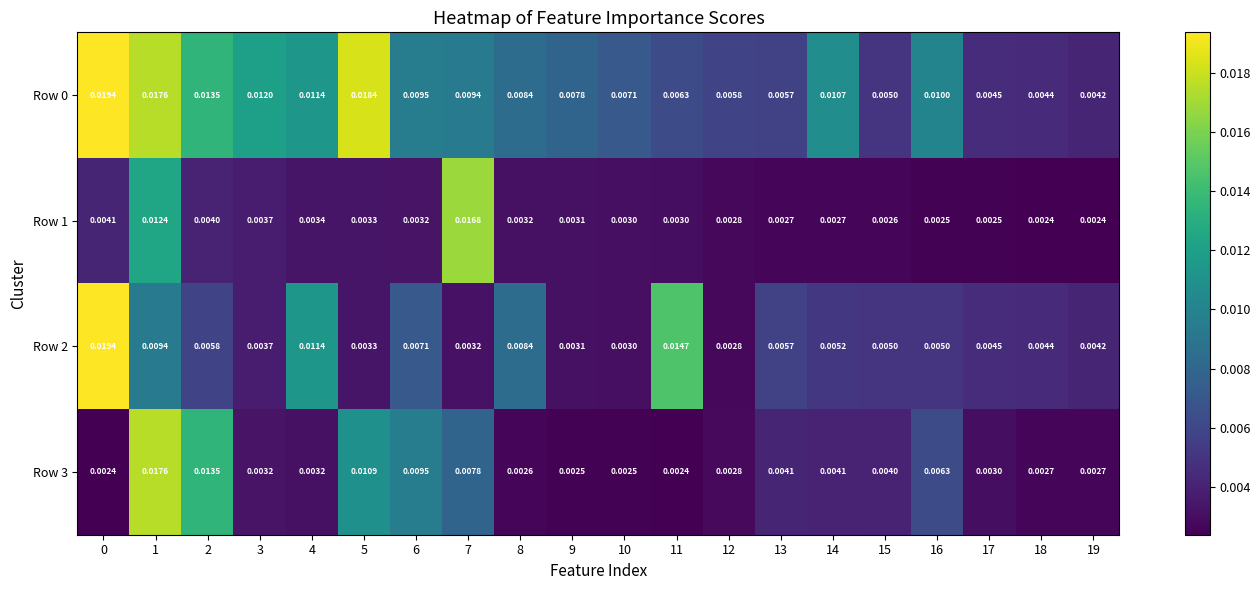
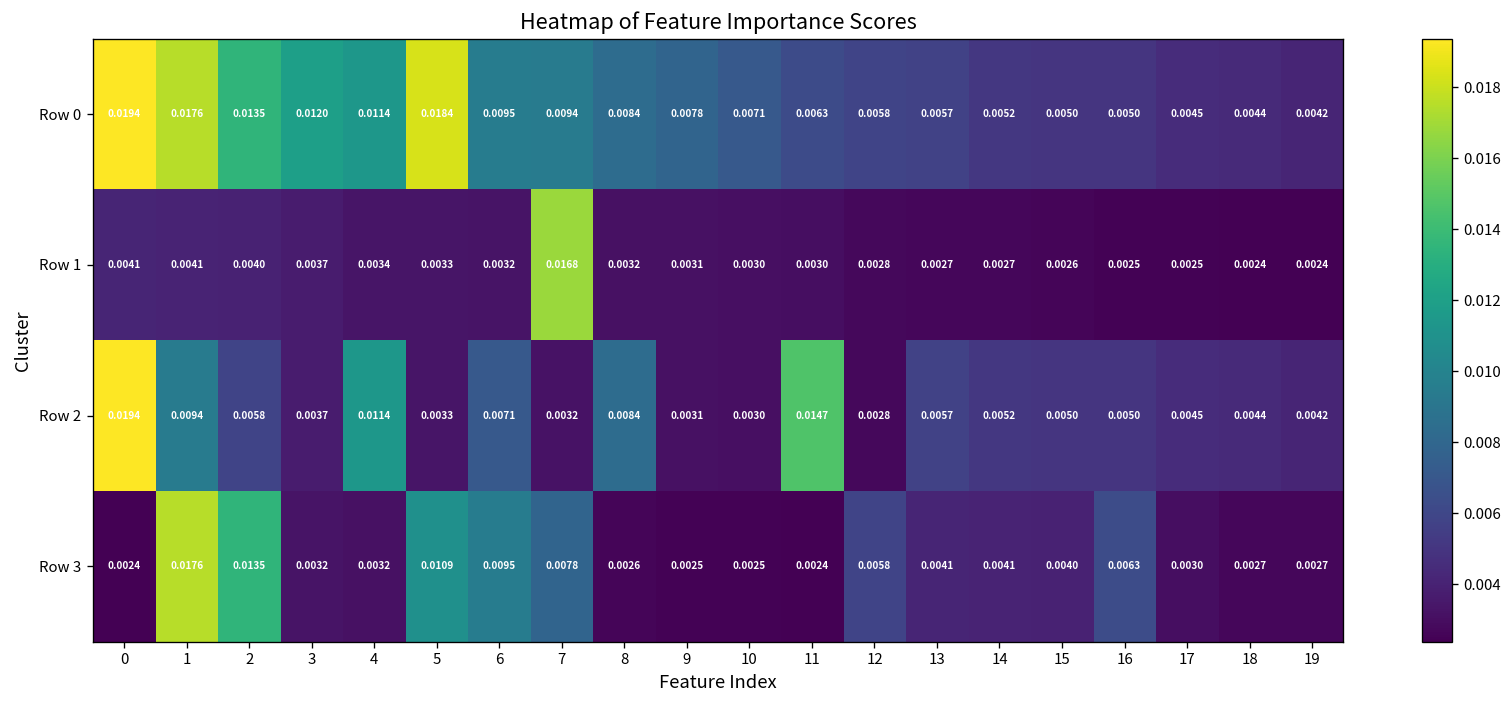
  {
    "Row 0": {
      "0": 0.0194,
      "1": 0.0176,
      "2": 0.0135,
      "3": 0.0120,
      "4": 0.0114,
      "5": 0.0184,
      "6": 0.0095,
      "7": 0.0094,
      "8": 0.0084,
      "9": 0.0078,
      "10": 0.0071,
      "11": 0.0063,
      "12": 0.0058,
      "13": 0.0057,
-     "14": 0.0107,
+     "14": 0.0052,
      "15": 0.0050,
-     "16": 0.0100,
+     "16": 0.0050,
      "17": 0.0045,
      "18": 0.0044,
      "19": 0.0042
    },
    "Row 1": {
      "0": 0.0041,
-     "1": 0.0124,
+     "1": 0.0041,
      "2": 0.0040,
      "3": 0.0037,
      "4": 0.0034,
      "5": 0.0033,
      "6": 0.0032,
      "7": 0.0168,
      "8": 0.0032,
      "9": 0.0031,
      "10": 0.0030,
      "11": 0.0030,
      "12": 0.0028,
      "13": 0.0027,
      "14": 0.0027,
      "15": 0.0026,
      "16": 0.0025,
      "17": 0.0025,
      "18": 0.0024,
      "19": 0.0024
    },
    "Row 2": {
      "0": 0.0194,
      "1": 0.0094,
      "2": 0.0058,
      "3": 0.0037,
      "4": 0.0114,
      "5": 0.0033,
      "6": 0.0071,
      "7": 0.0032,
      "8": 0.0084,
      "9": 0.0031,
      "10": 0.0030,
      "11": 0.0147,
      "12": 0.0028,
      "13": 0.0057,
      "14": 0.0052,
      "15": 0.0050,
      "16": 0.0050,
      "17": 0.0045,
      "18": 0.0044,
      "19": 0.0042
    },
    "Row 3": {
      "0": 0.0024,
      "1": 0.0176,
      "2": 0.0135,
      "3": 0.0032,
      "4": 0.0032,
      "5": 0.0109,
      "6": 0.0095,
      "7": 0.0078,
      "8": 0.0026,
      "9": 0.0025,
      "10": 0.0025,
      "11": 0.0024,
-     "12": 0.0028,
+     "12": 0.0058,
      "13": 0.0041,
      "14": 0.0041,
      "15": 0.0040,
      "16": 0.0063,
      "17": 0.0030,
      "18": 0.0027,
      "19": 0.0027
    }
  }
